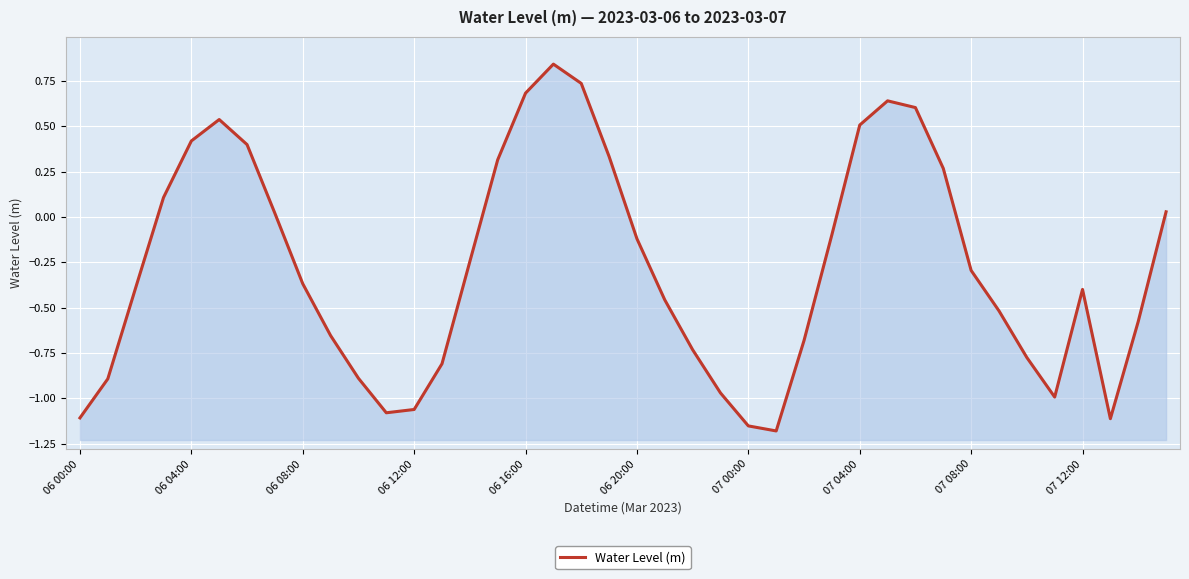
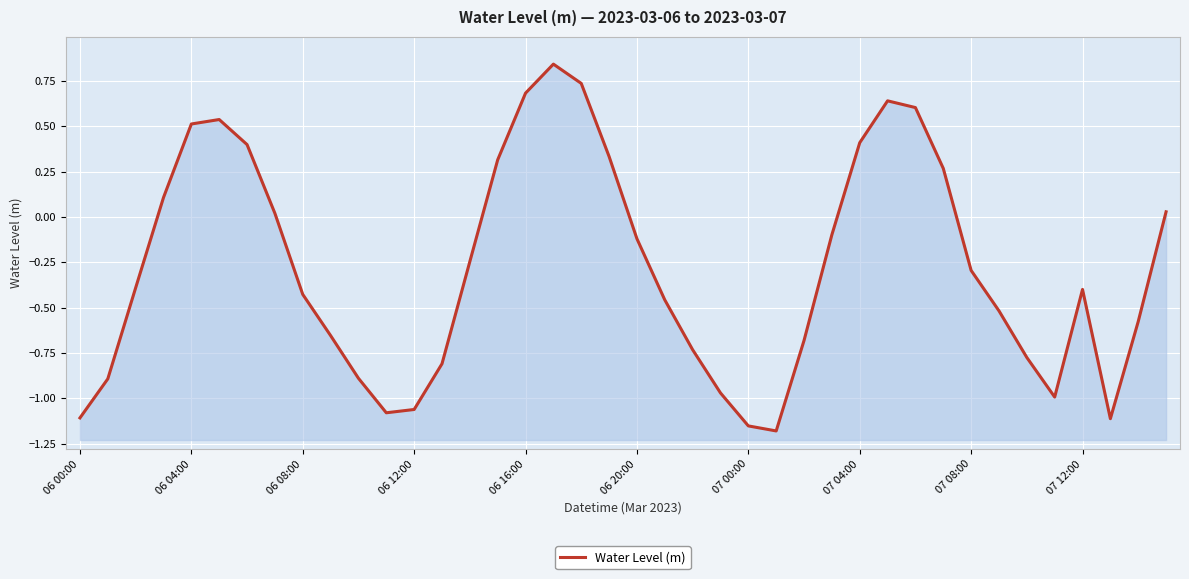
  {
    "06 00:00": -1.11,
-   "06 04:00": 0.42,
-   "06 08:00": -0.37,
+   "06 04:00": 0.51,
+   "06 08:00": -0.43,
    "06 12:00": -1.06,
    "06 16:00": 0.68,
    "06 20:00": -0.12,
    "07 00:00": -1.15,
-   "07 04:00": 0.51,
+   "07 04:00": 0.41,
    "07 08:00": -0.29,
    "07 12:00": -0.40
  }
